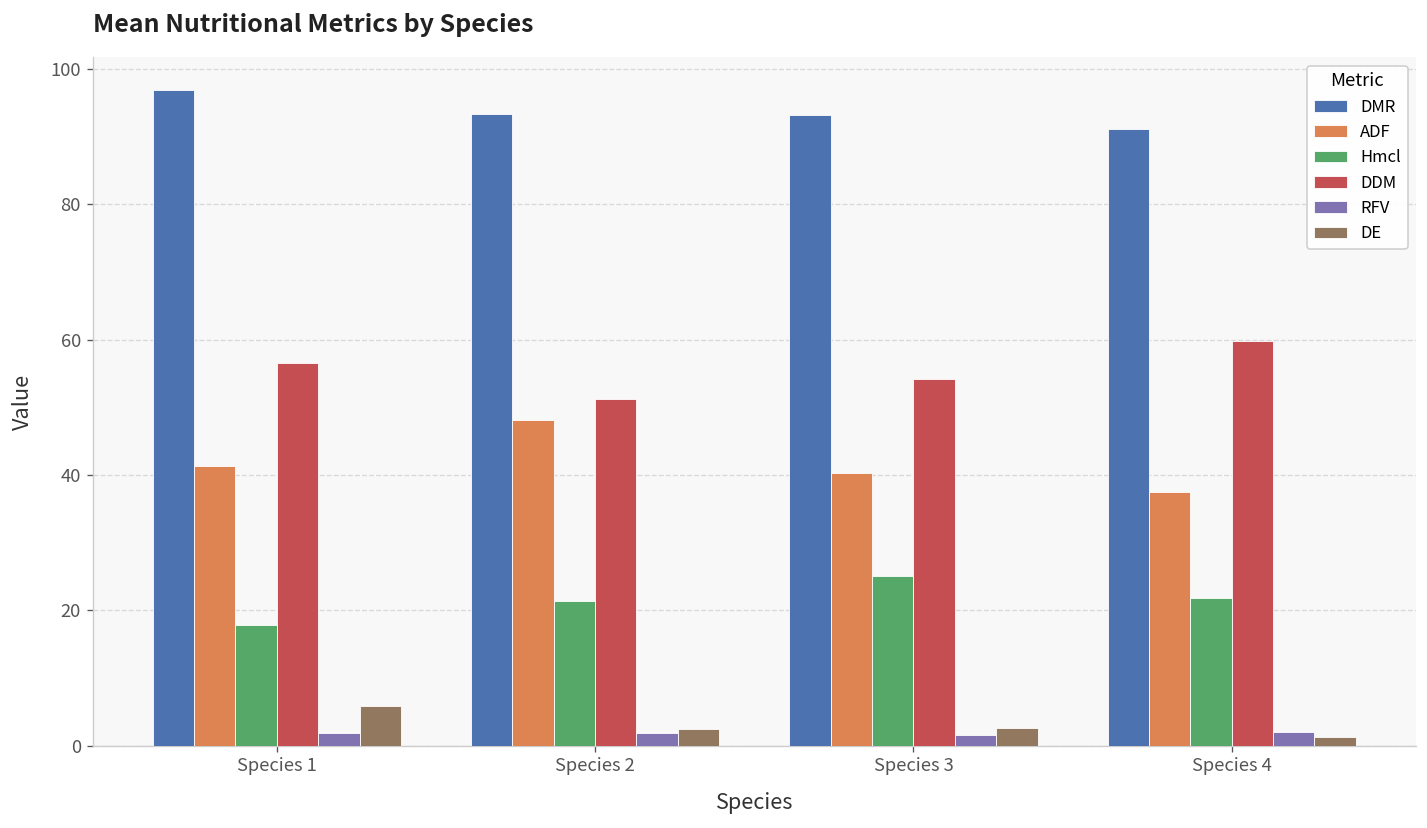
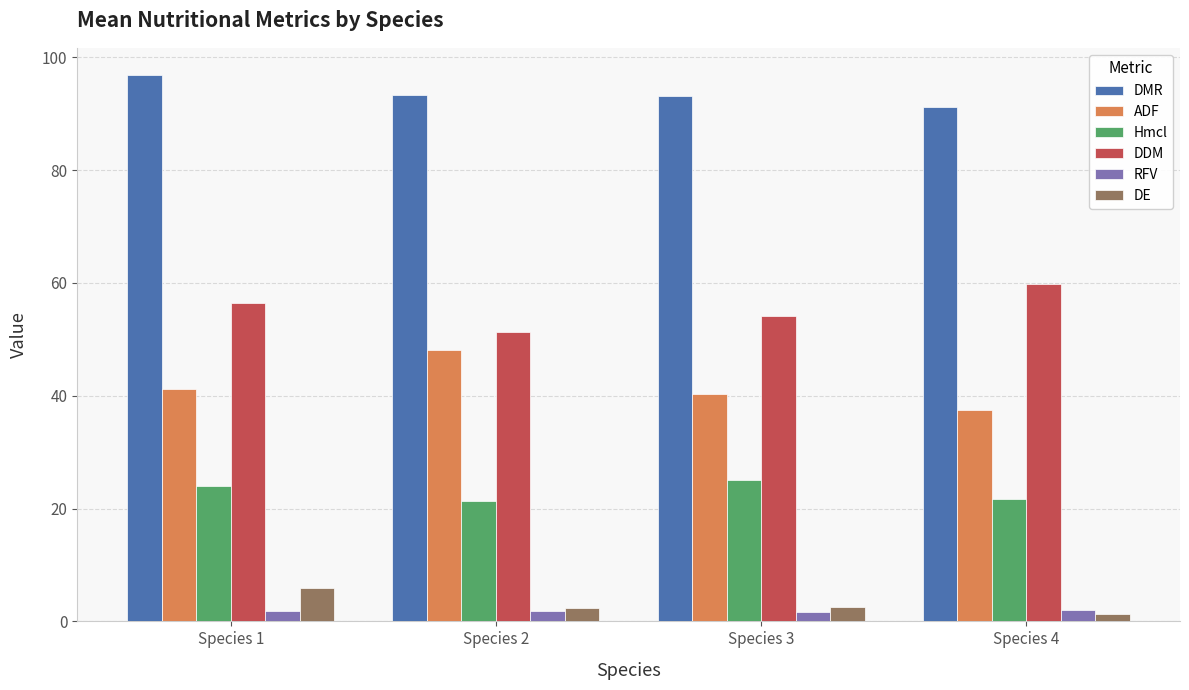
  {
    "Hmcl": {
-     "Species 1": 18,
+     "Species 1": 24,
      "Species 2": 21,
      "Species 3": 25,
      "Species 4": 22
    },
    "DE": {
      "Species 1": 6,
      "Species 2": 2,
      "Species 3": 3,
      "Species 4": 1
    }
  }
